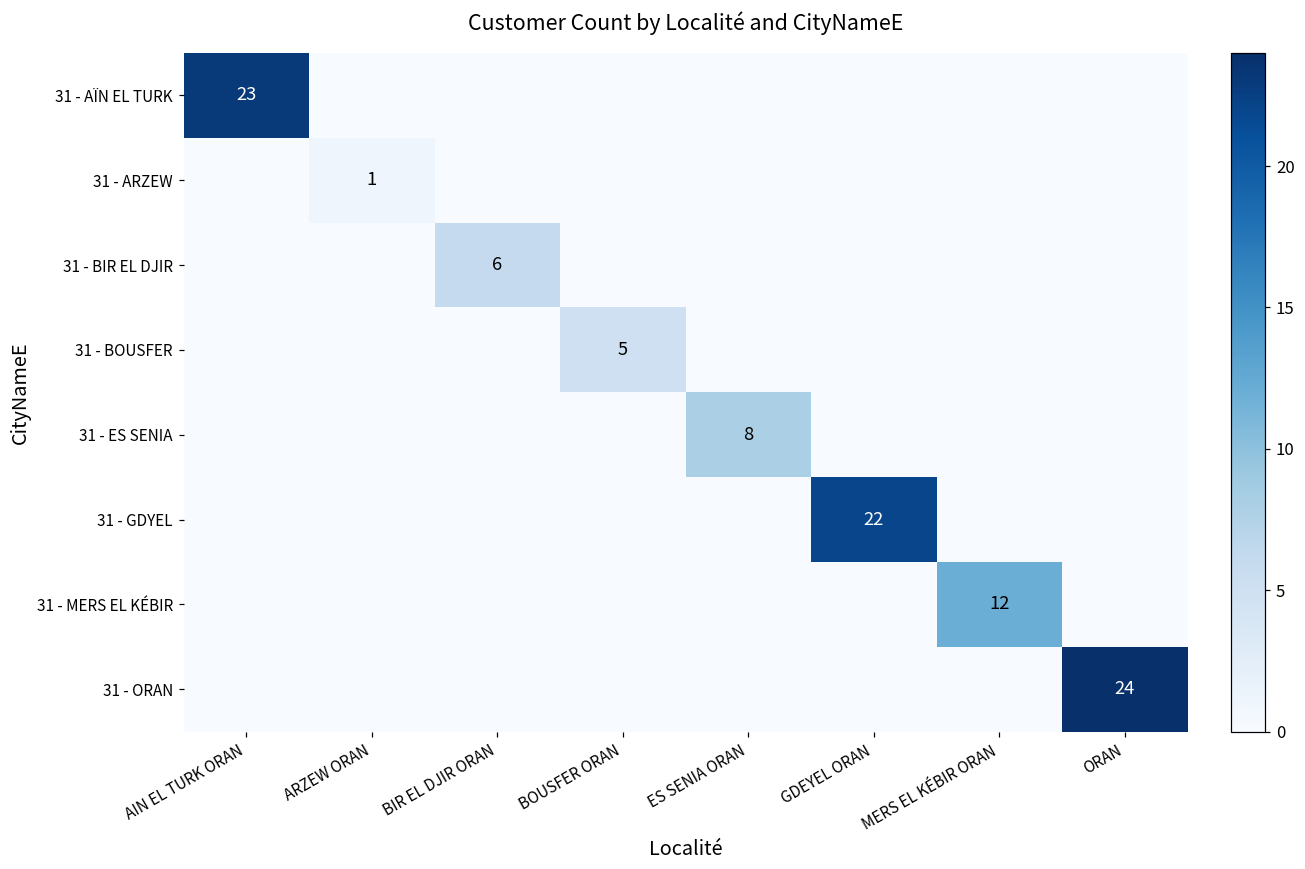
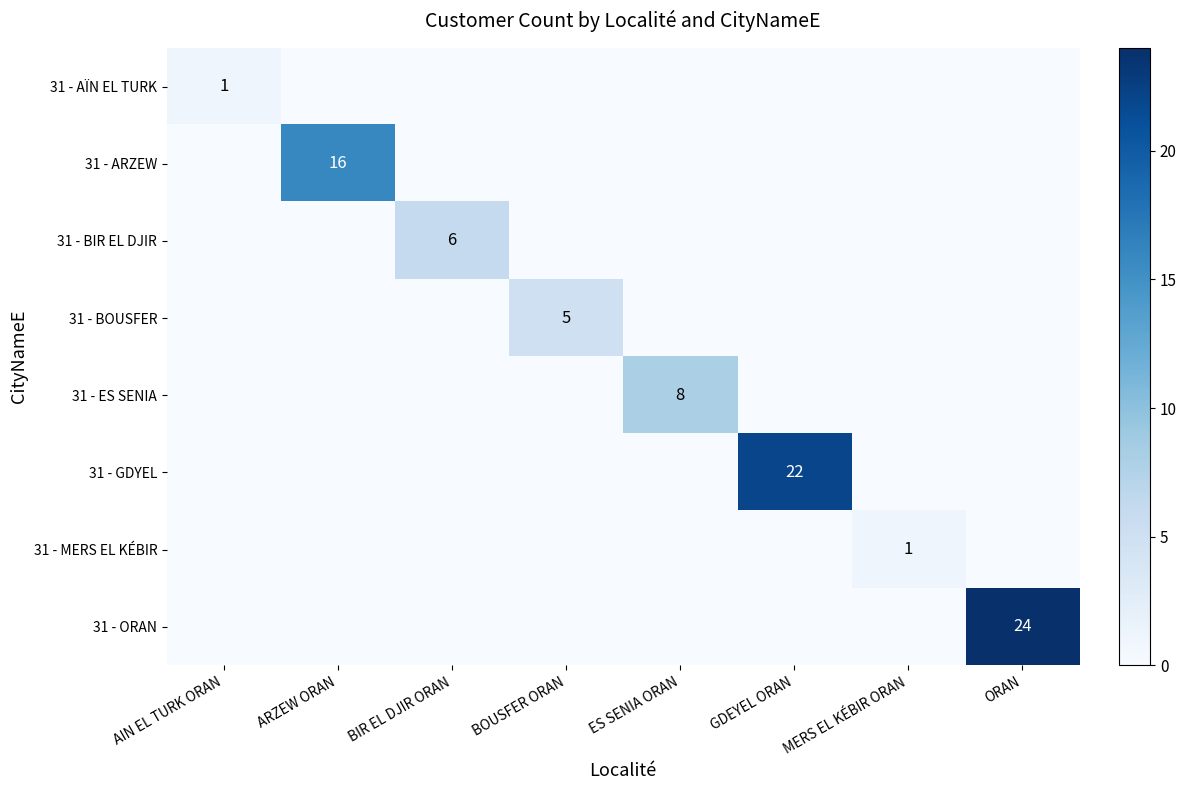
  {
    "31 - AÏN EL TURK": {
-     "AIN EL TURK ORAN": 23
+     "AIN EL TURK ORAN": 1
    },
    "31 - ARZEW": {
-     "ARZEW ORAN": 1
+     "ARZEW ORAN": 16
    },
    "31 - BIR EL DJIR": {
      "BIR EL DJIR ORAN": 6
    },
    "31 - BOUSFER": {
      "BOUSFER ORAN": 5
    },
    "31 - ES SENIA": {
      "ES SENIA ORAN": 8
    },
    "31 - GDYEL": {
      "GDEYEL ORAN": 22
    },
    "31 - MERS EL KÉBIR": {
-     "MERS EL KÉBIR ORAN": 12
+     "MERS EL KÉBIR ORAN": 1
    },
    "31 - ORAN": {
      "ORAN": 24
    }
  }
